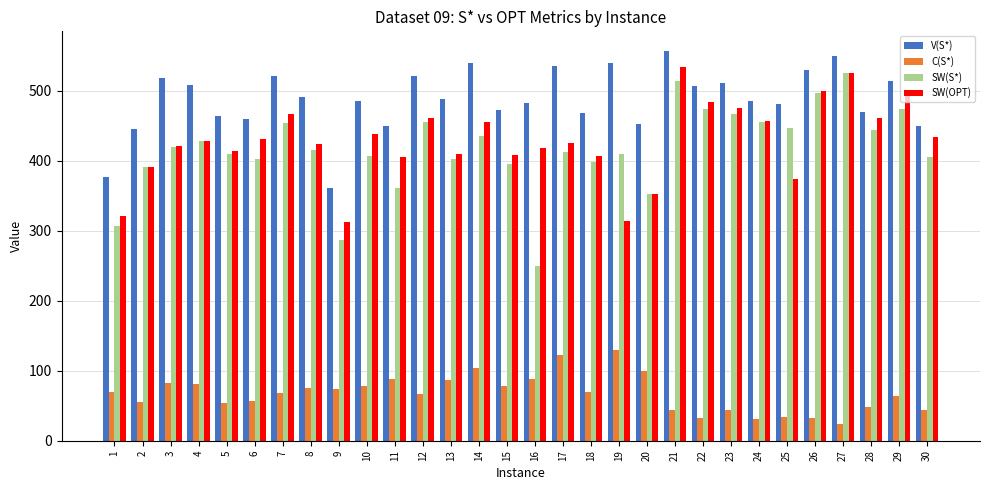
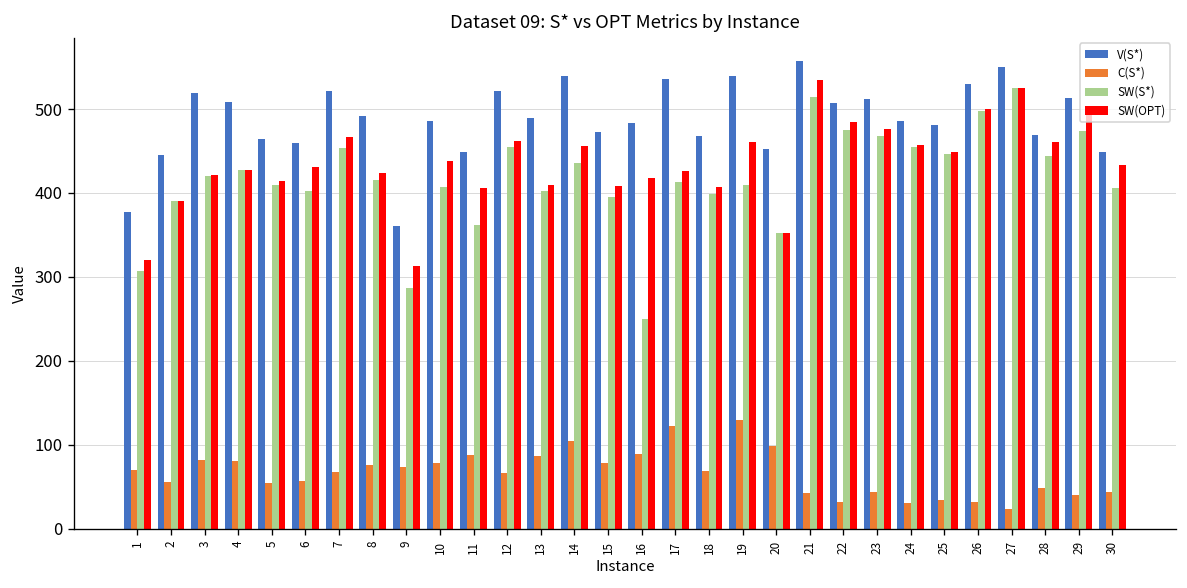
  {
    "V(S*)": {
      "1": 380,
      "2": 450,
      "3": 520,
      "4": 510,
      "5": 460,
      "6": 460,
      "7": 520,
      "8": 490,
      "9": 360,
      "10": 490,
      "11": 450,
      "12": 520,
      "13": 490,
      "14": 540,
      "15": 470,
      "16": 480,
      "17": 540,
      "18": 470,
      "19": 540,
      "20": 450,
      "21": 560,
      "22": 510,
      "23": 510,
      "24": 490,
      "25": 480,
      "26": 530,
      "27": 550,
      "28": 470,
      "29": 510,
      "30": 450
    },
    "C(S*)": {
      "1": 70,
      "2": 60,
      "3": 80,
      "4": 80,
      "5": 50,
      "6": 60,
      "7": 70,
      "8": 80,
      "9": 70,
      "10": 80,
      "11": 90,
      "12": 70,
      "13": 90,
      "14": 100,
      "15": 80,
      "16": 90,
      "17": 120,
      "18": 70,
      "19": 130,
      "20": 100,
      "21": 40,
      "22": 30,
      "23": 40,
      "24": 30,
      "25": 30,
      "26": 30,
      "27": 20,
      "28": 50,
-     "29": 60,
+     "29": 40,
      "30": 40
    },
    "SW(S*)": {
      "1": 310,
      "2": 390,
      "3": 420,
      "4": 430,
      "5": 410,
      "6": 400,
      "7": 450,
      "8": 420,
      "9": 290,
      "10": 410,
      "11": 360,
      "12": 450,
      "13": 400,
      "14": 440,
      "15": 400,
      "16": 250,
      "17": 410,
      "18": 400,
      "19": 410,
      "20": 350,
      "21": 510,
      "22": 470,
      "23": 470,
      "24": 450,
      "25": 450,
      "26": 500,
      "27": 530,
      "28": 440,
      "29": 470,
      "30": 410
    },
    "SW(OPT)": {
      "1": 320,
      "2": 390,
      "3": 420,
      "4": 430,
      "5": 410,
      "6": 430,
      "7": 470,
      "8": 420,
      "9": 310,
      "10": 440,
      "11": 410,
      "12": 460,
      "13": 410,
      "14": 460,
      "15": 410,
      "16": 420,
      "17": 430,
      "18": 410,
-     "19": 310,
+     "19": 460,
      "20": 350,
      "21": 530,
      "22": 480,
      "23": 480,
      "24": 460,
-     "25": 370,
+     "25": 450,
      "26": 500,
      "27": 530,
      "28": 460,
      "30": 430
    }
  }
